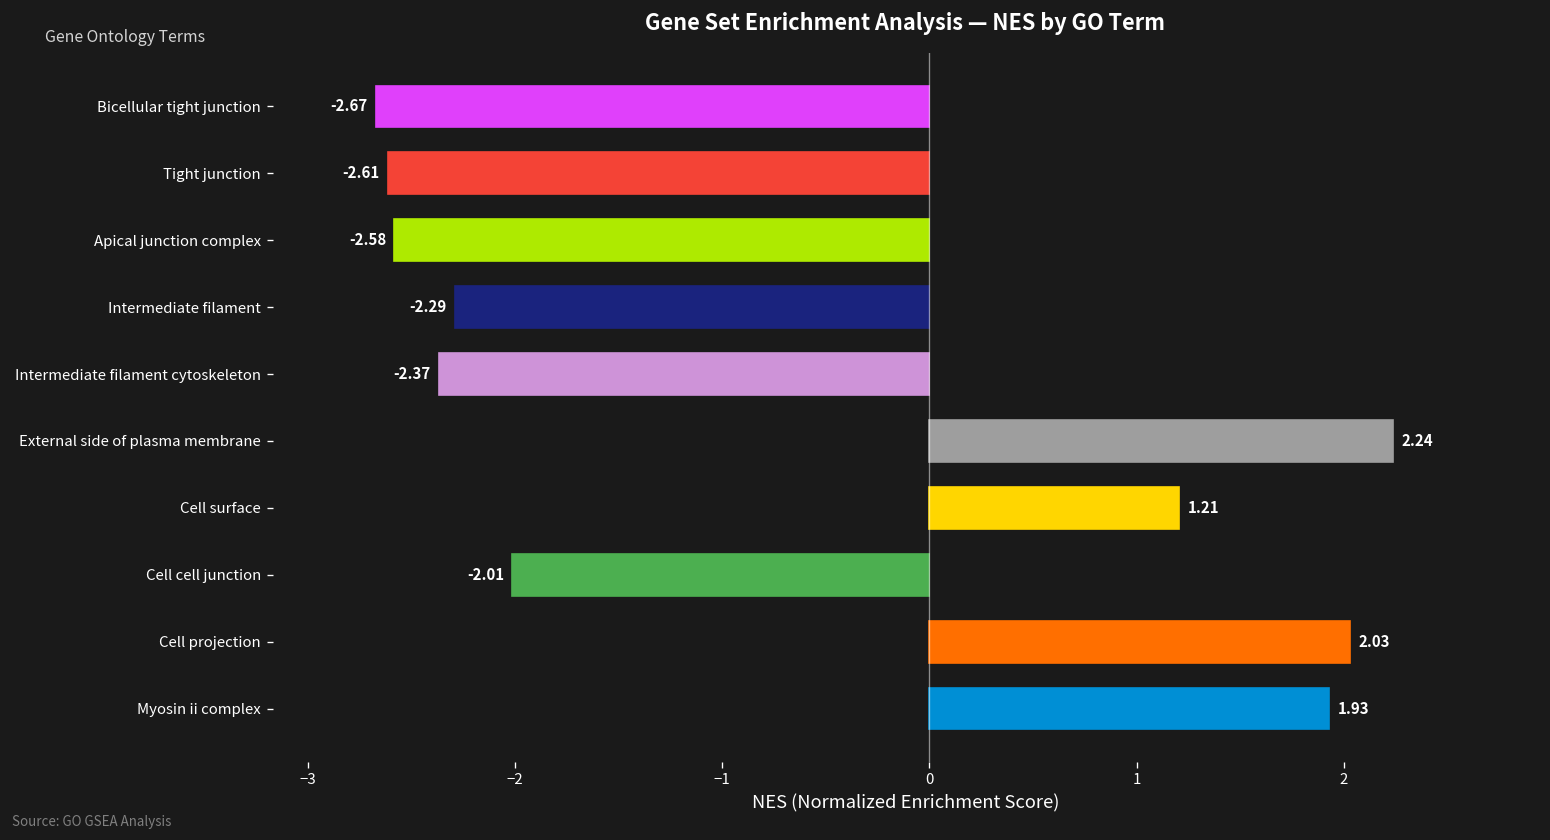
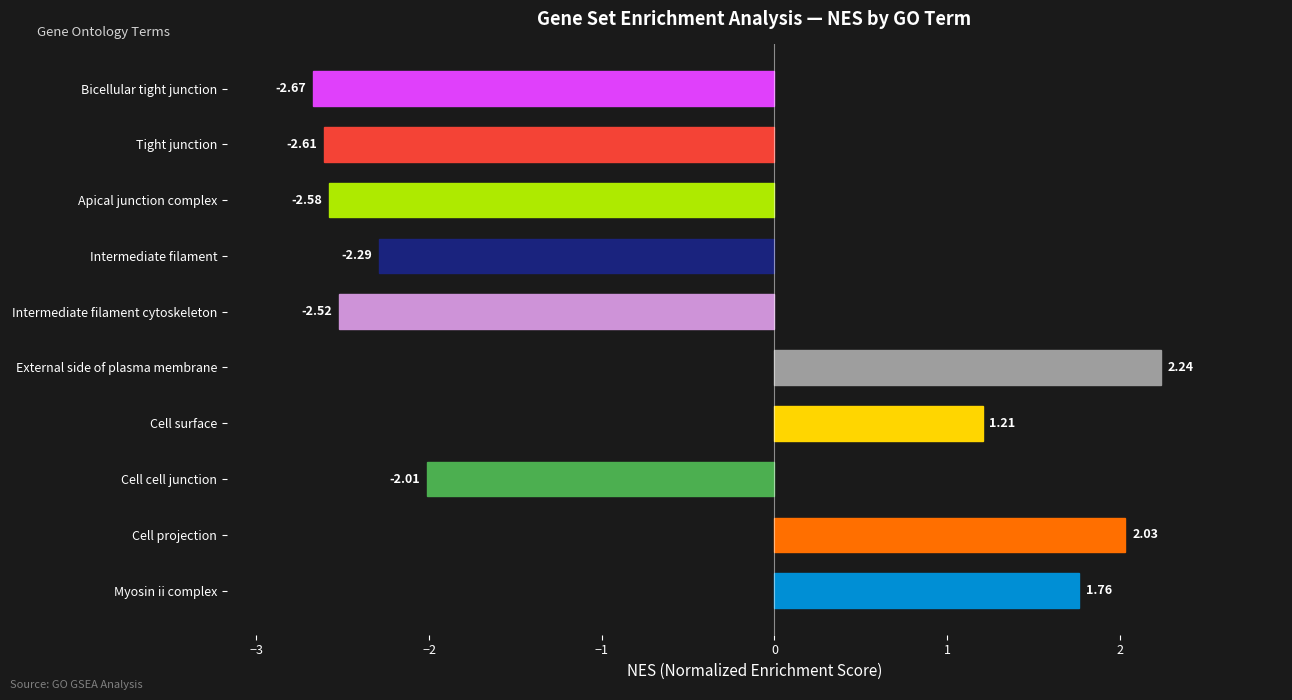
  {
    "Bicellular tight junction": -2.67,
    "Tight junction": -2.61,
    "Apical junction complex": -2.58,
    "Intermediate filament": -2.29,
-   "Intermediate filament cytoskeleton": -2.37,
+   "Intermediate filament cytoskeleton": -2.52,
    "External side of plasma membrane": 2.24,
    "Cell surface": 1.21,
    "Cell cell junction": -2.01,
    "Cell projection": 2.03,
-   "Myosin ii complex": 1.93
+   "Myosin ii complex": 1.76
  }
